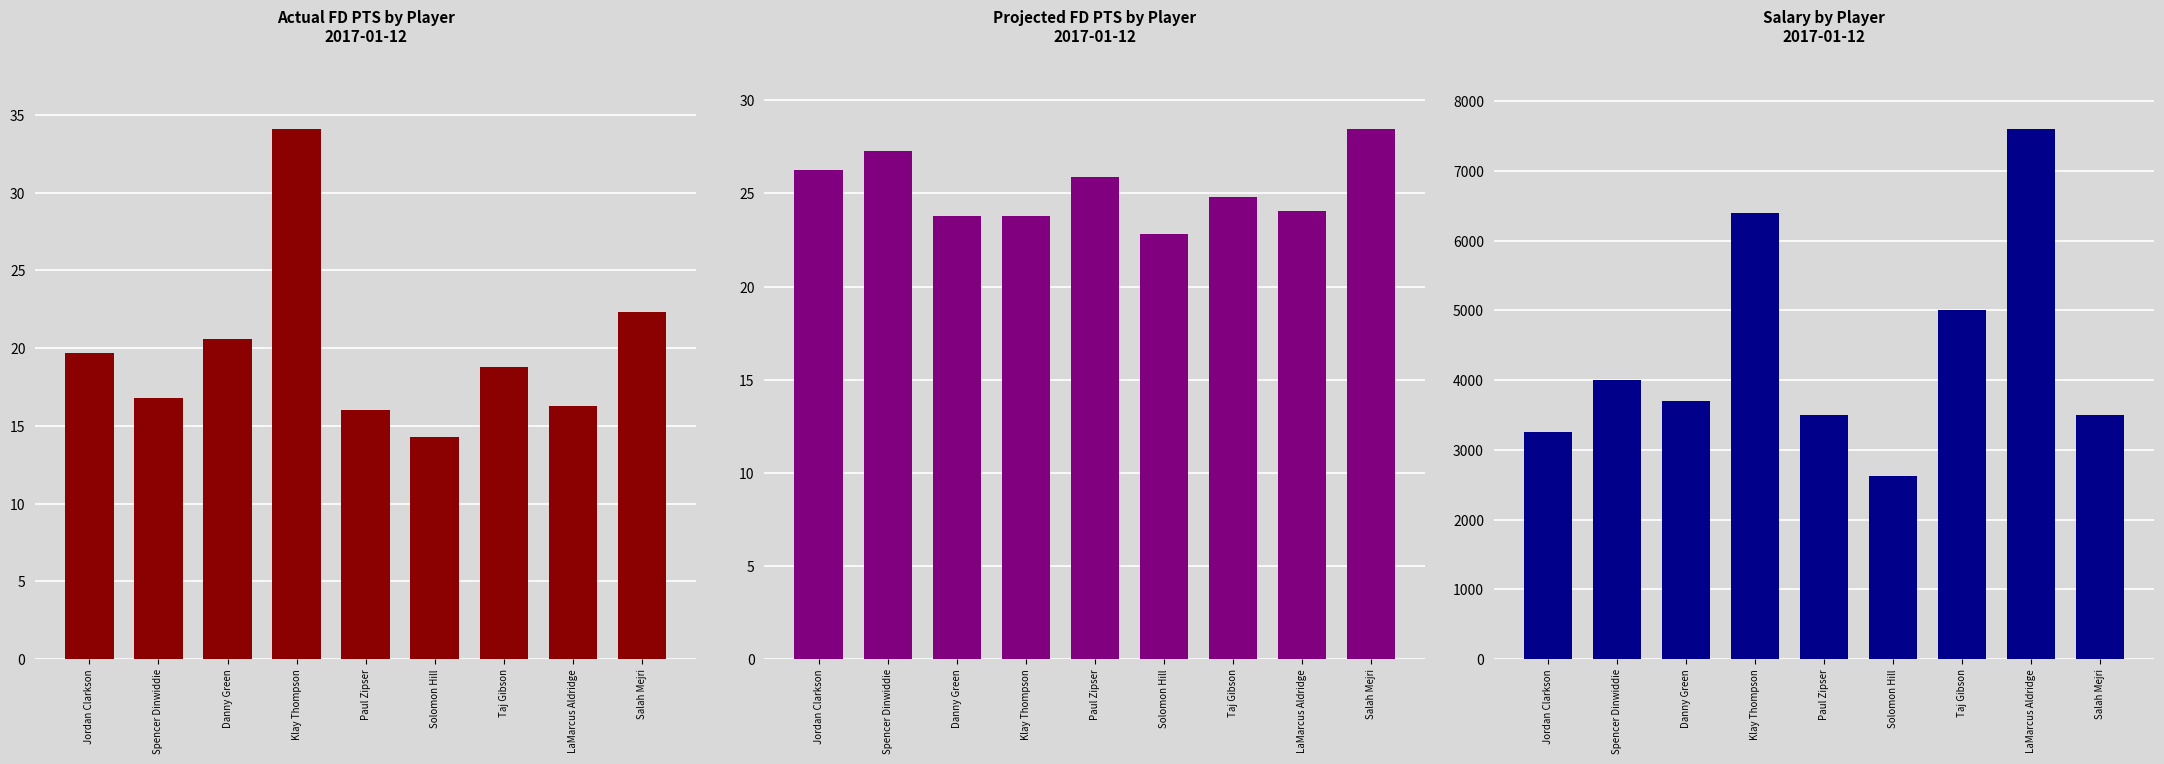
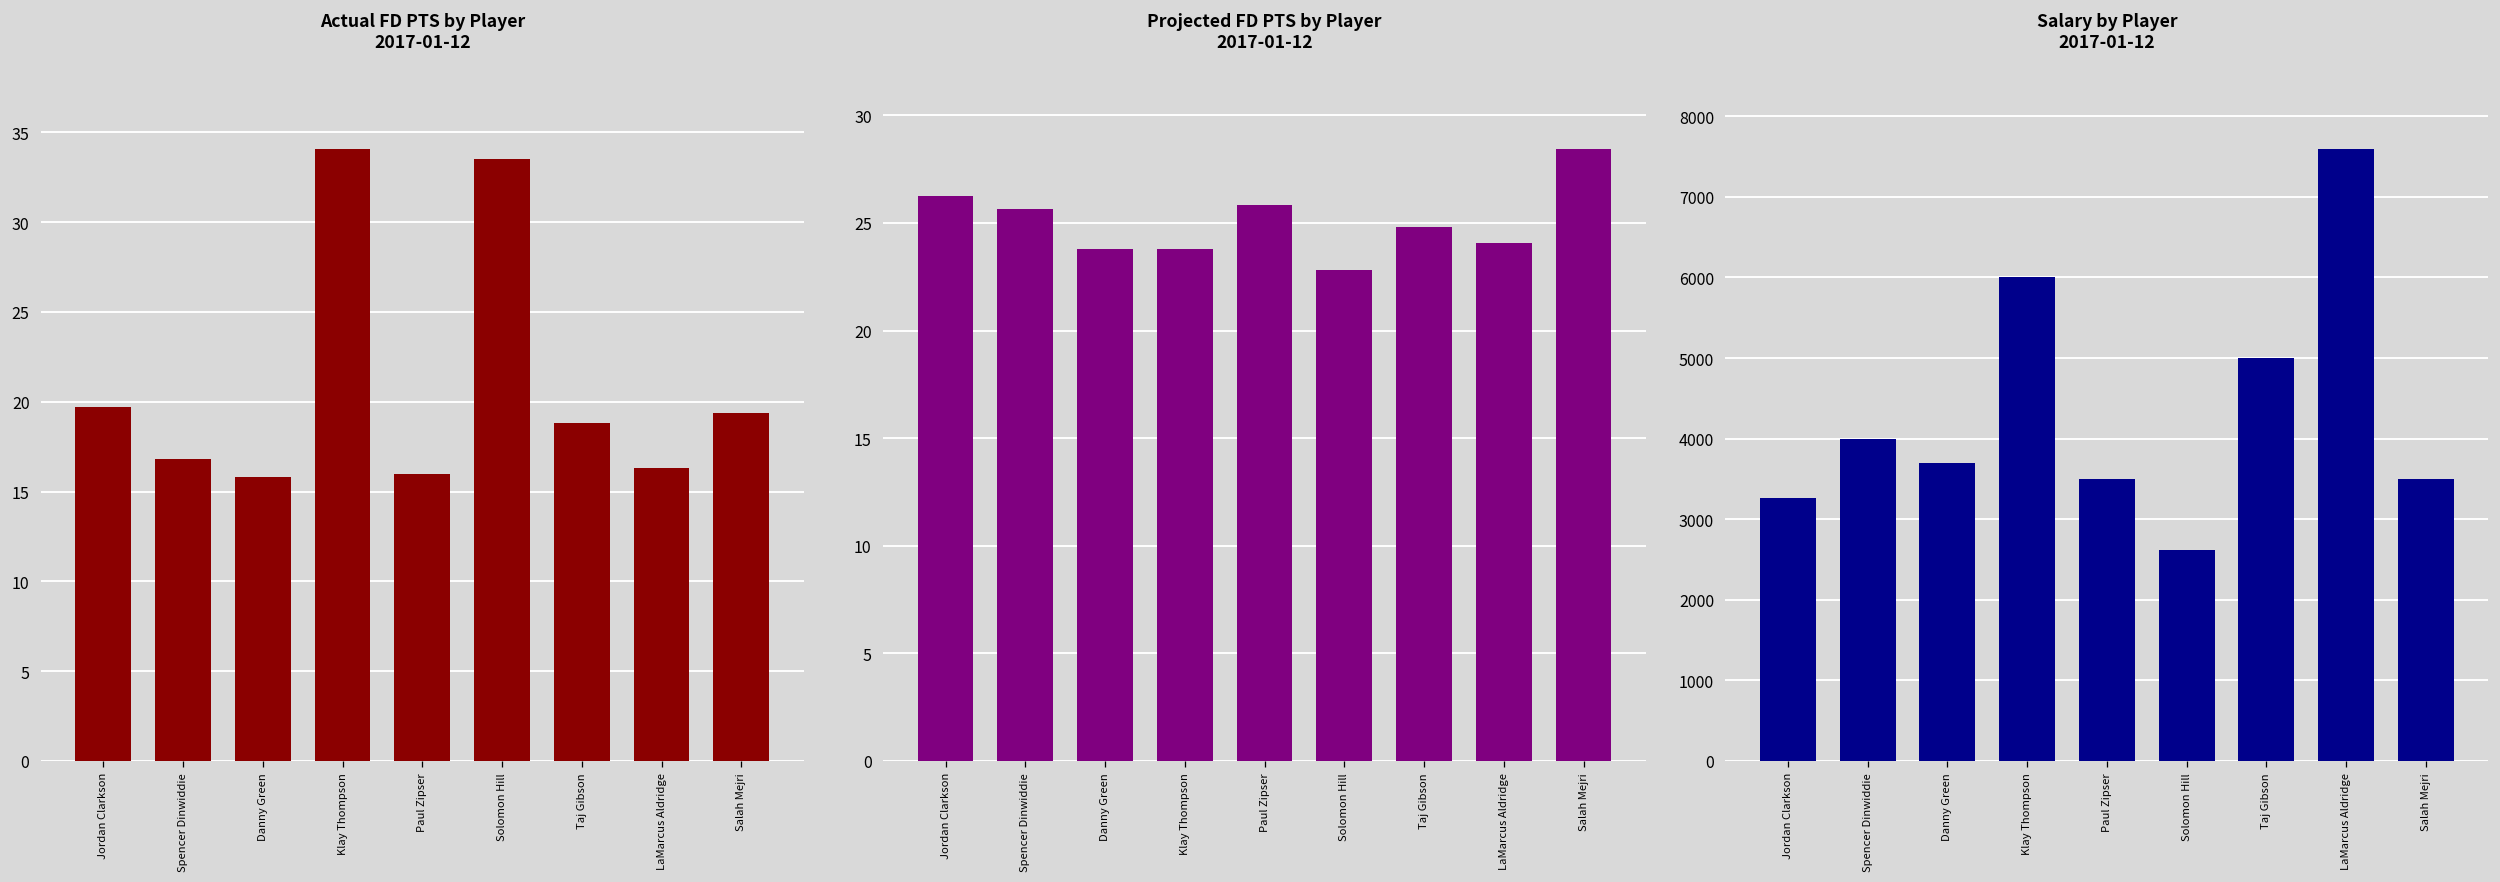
  {
    "Actual FD PTS by Player 2017-01-12": {
      "Jordan Clarkson": 19.7,
      "Spencer Dinwiddie": 16.8,
-     "Danny Green": 20.6,
+     "Danny Green": 15.8,
      "Klay Thompson": 34.1,
      "Paul Zipser": 16.0,
-     "Solomon Hill": 14.3,
+     "Solomon Hill": 33.5,
      "Taj Gibson": 18.8,
      "LaMarcus Aldridge": 16.3,
-     "Salah Mejri": 22.3
+     "Salah Mejri": 19.4
    },
    "Projected FD PTS by Player 2017-01-12": {
      "Jordan Clarkson": 26.2,
-     "Spencer Dinwiddie": 27.3,
+     "Spencer Dinwiddie": 25.6,
      "Danny Green": 23.8,
      "Klay Thompson": 23.8,
      "Paul Zipser": 25.9,
      "Solomon Hill": 22.8,
      "Taj Gibson": 24.8,
      "LaMarcus Aldridge": 24.1,
      "Salah Mejri": 28.5
    },
    "Salary by Player 2017-01-12": {
      "Jordan Clarkson": 3300,
      "Spencer Dinwiddie": 4000,
      "Danny Green": 3700,
-     "Klay Thompson": 6400,
+     "Klay Thompson": 6000,
      "Paul Zipser": 3500,
      "Solomon Hill": 2600,
      "Taj Gibson": 5000,
      "LaMarcus Aldridge": 7600,
      "Salah Mejri": 3500
    }
  }
